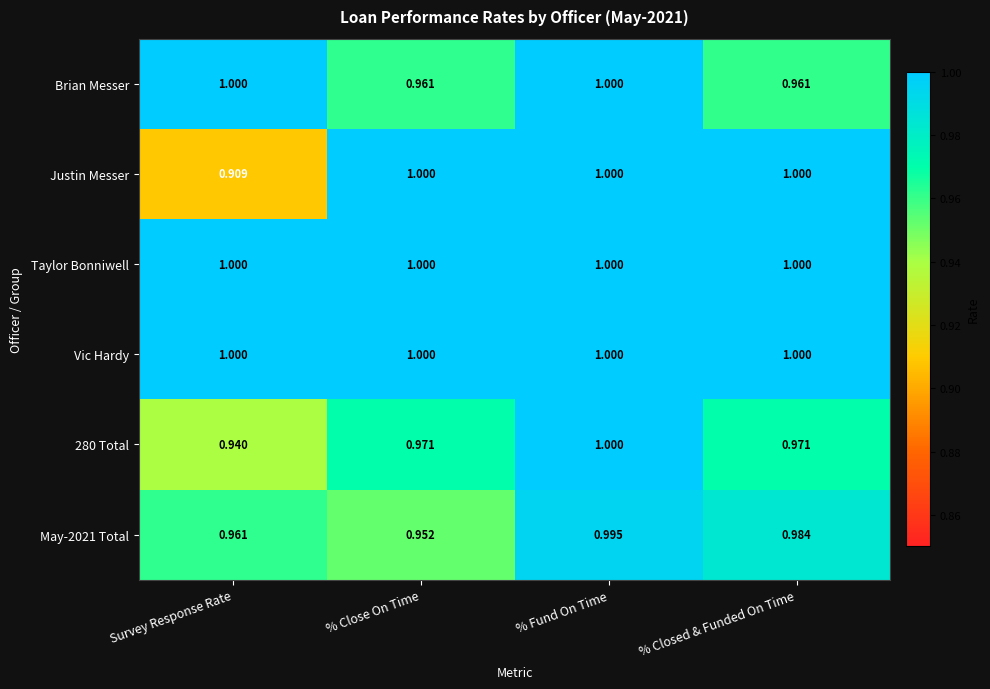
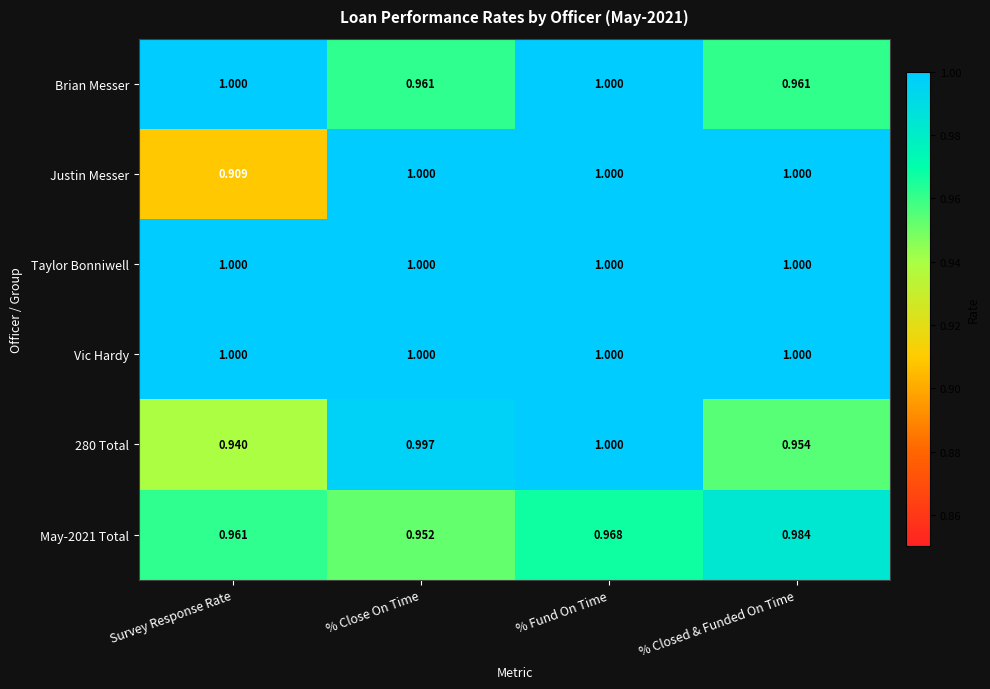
  {
    "Brian Messer": {
      "Survey Response Rate": 1.000,
      "% Close On Time": 0.961,
      "% Fund On Time": 1.000,
      "% Closed & Funded On Time": 0.961
    },
    "Justin Messer": {
      "Survey Response Rate": 0.909,
      "% Close On Time": 1.000,
      "% Fund On Time": 1.000,
      "% Closed & Funded On Time": 1.000
    },
    "Taylor Bonniwell": {
      "Survey Response Rate": 1.000,
      "% Close On Time": 1.000,
      "% Fund On Time": 1.000,
      "% Closed & Funded On Time": 1.000
    },
    "Vic Hardy": {
      "Survey Response Rate": 1.000,
      "% Close On Time": 1.000,
      "% Fund On Time": 1.000,
      "% Closed & Funded On Time": 1.000
    },
    "280 Total": {
      "Survey Response Rate": 0.940,
-     "% Close On Time": 0.971,
+     "% Close On Time": 0.997,
      "% Fund On Time": 1.000,
-     "% Closed & Funded On Time": 0.971
+     "% Closed & Funded On Time": 0.954
    },
    "May-2021 Total": {
      "Survey Response Rate": 0.961,
      "% Close On Time": 0.952,
-     "% Fund On Time": 0.995,
+     "% Fund On Time": 0.968,
      "% Closed & Funded On Time": 0.984
    }
  }
